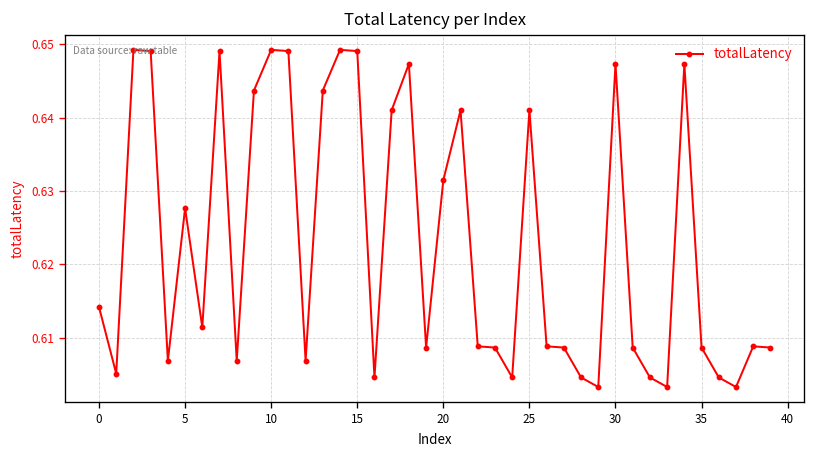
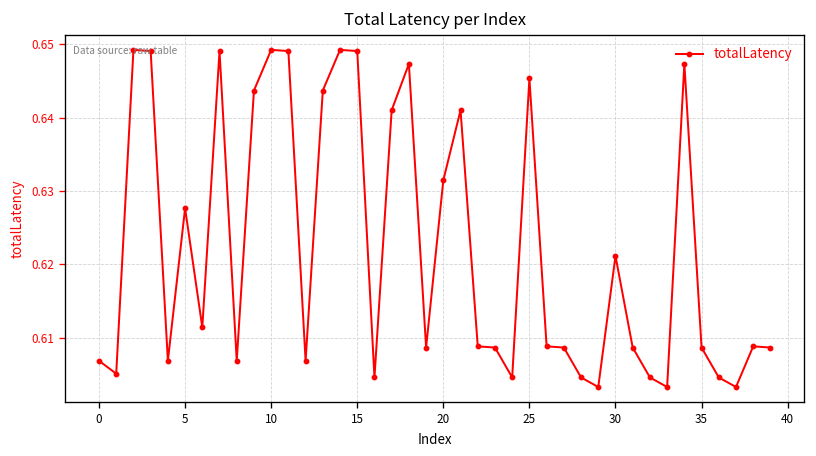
  {
-   "0": 0.614,
+   "0": 0.607,
    "5": 0.628,
    "10": 0.649,
    "15": 0.649,
    "20": 0.631,
-   "25": 0.641,
-   "30": 0.647,
+   "25": 0.645,
+   "30": 0.621,
    "35": 0.609
  }
